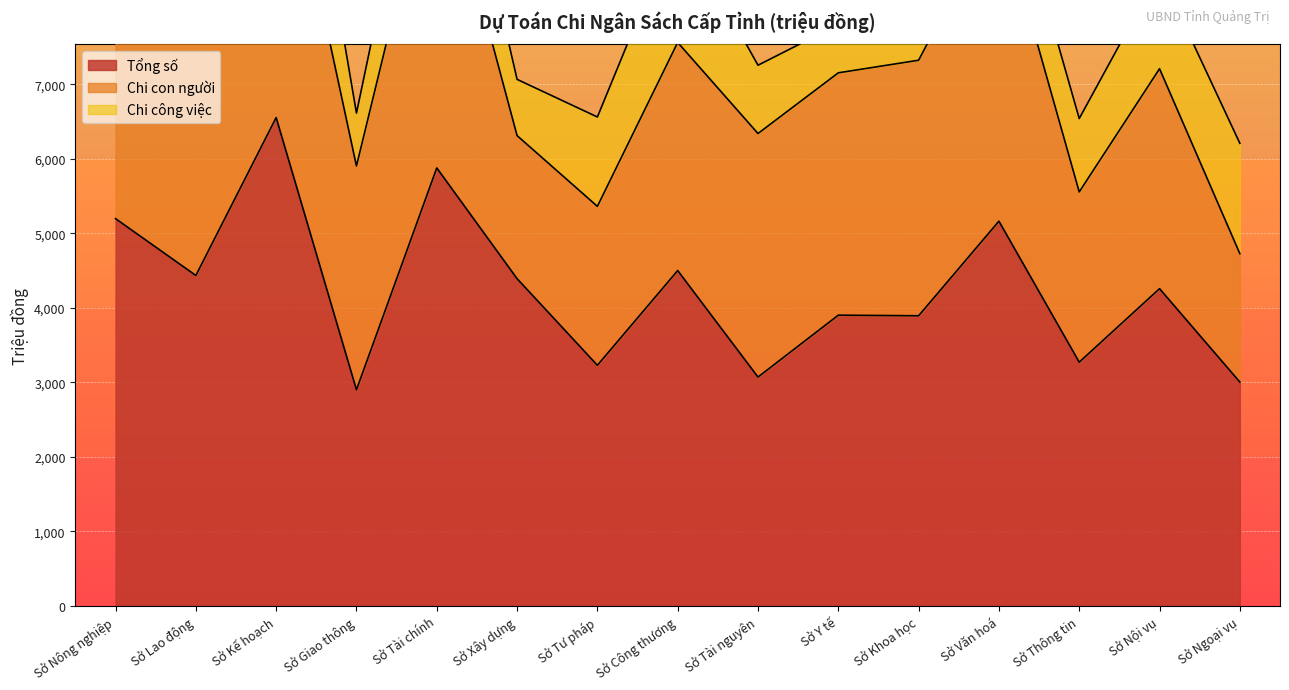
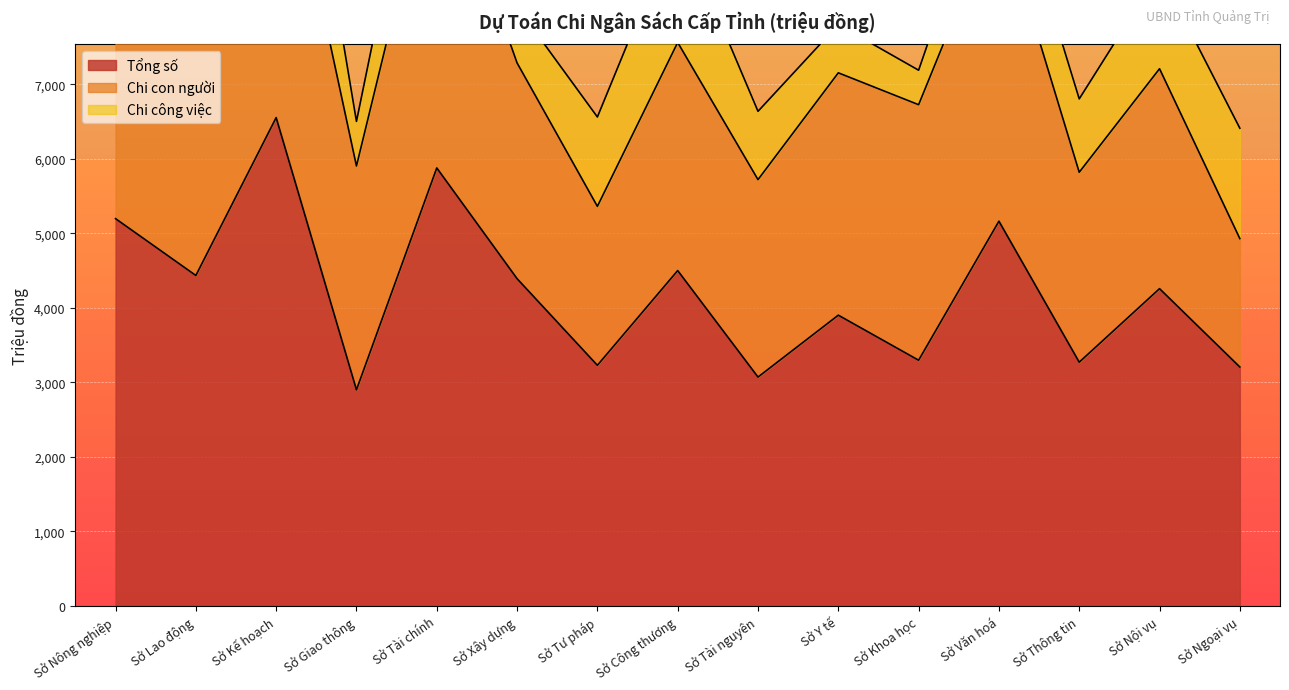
  {
    "Tổng số": {
      "Sở Nông nghiệp": "5,200",
      "Sở Lao động": "4,400",
      "Sở Kế hoạch": "6,600",
      "Sở Giao thông": "2,900",
      "Sở Tài chính": "5,900",
      "Sở Xây dựng": "4,400",
      "Sở Tư pháp": "3,200",
      "Sở Công thương": "4,500",
      "Sở Tài nguyên": "3,100",
      "Sở Y tế": "3,900",
-     "Sở Khoa học": "3,900",
+     "Sở Khoa học": "3,300",
      "Sở Văn hoá": "5,200",
      "Sở Thông tin": "3,300",
      "Sở Nội vụ": "4,300",
-     "Sở Ngoại vụ": "3,000"
+     "Sở Ngoại vụ": "3,200"
    },
    "Chi con người": {
      "Sở Giao thông": "3,000",
-     "Sở Xây dựng": "1,900",
+     "Sở Xây dựng": "2,900",
      "Sở Tư pháp": "2,100",
      "Sở Công thương": "3,100",
-     "Sở Tài nguyên": "3,300",
+     "Sở Tài nguyên": "2,700",
      "Sở Y tế": "3,300",
      "Sở Khoa học": "3,400",
-     "Sở Thông tin": "2,300",
+     "Sở Thông tin": "2,600",
      "Sở Nội vụ": "3,000",
      "Sở Ngoại vụ": "1,700"
    },
    "Chi công việc": {
-     "Sở Giao thông": "700",
+     "Sở Giao thông": "600",
      "Sở Tư pháp": "1,200",
      "Sở Tài nguyên": "900",
      "Sở Thông tin": "1,000",
      "Sở Ngoại vụ": "1,500"
    }
  }
